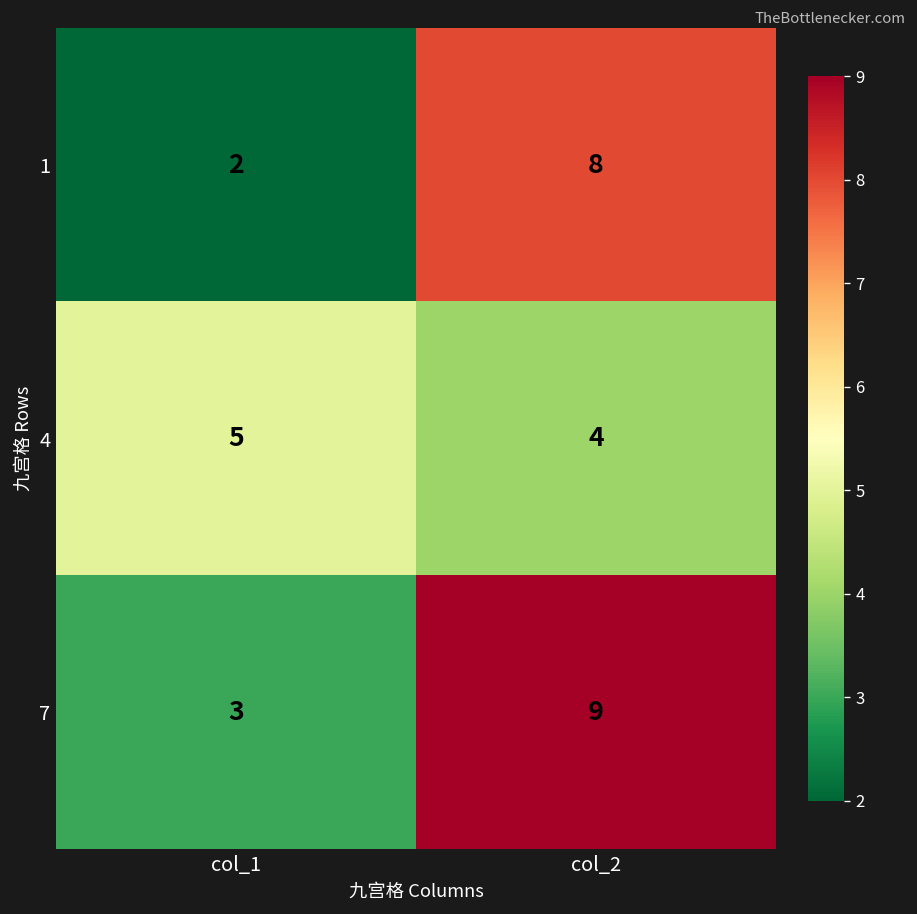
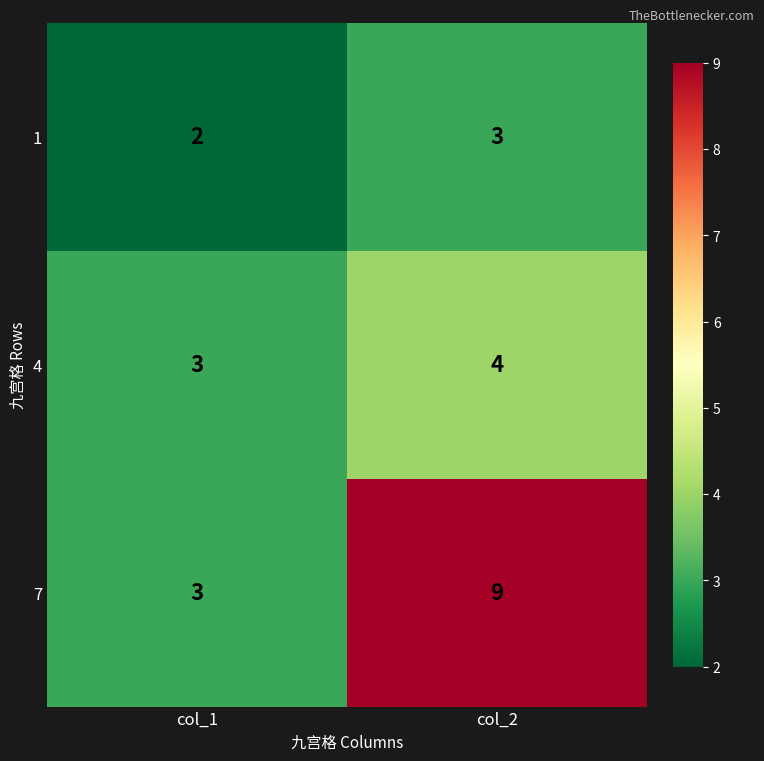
  {
    "1": {
      "col_1": 2,
-     "col_2": 8
+     "col_2": 3
    },
    "4": {
-     "col_1": 5,
+     "col_1": 3,
      "col_2": 4
    },
    "7": {
      "col_1": 3,
      "col_2": 9
    }
  }
